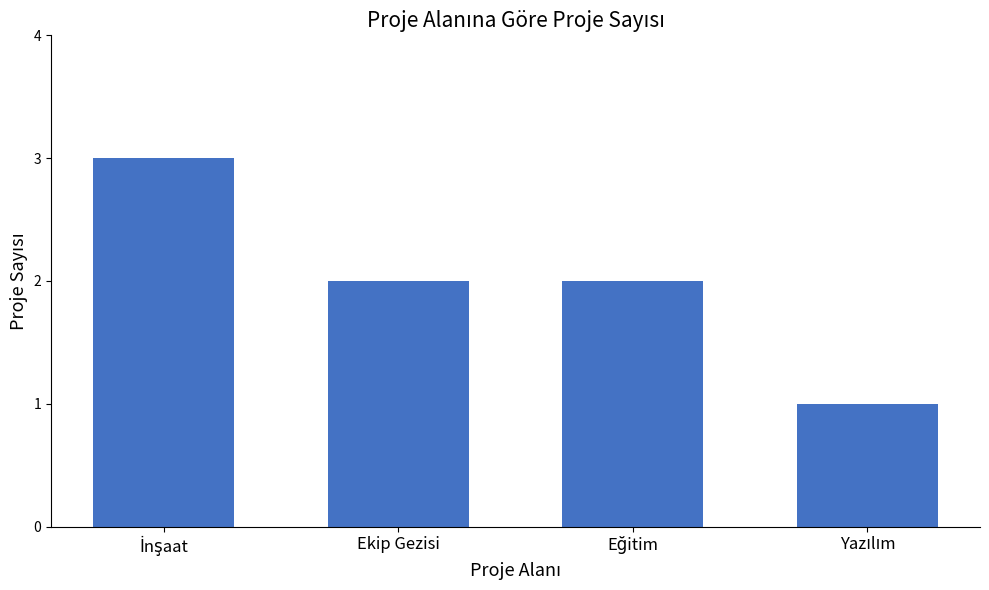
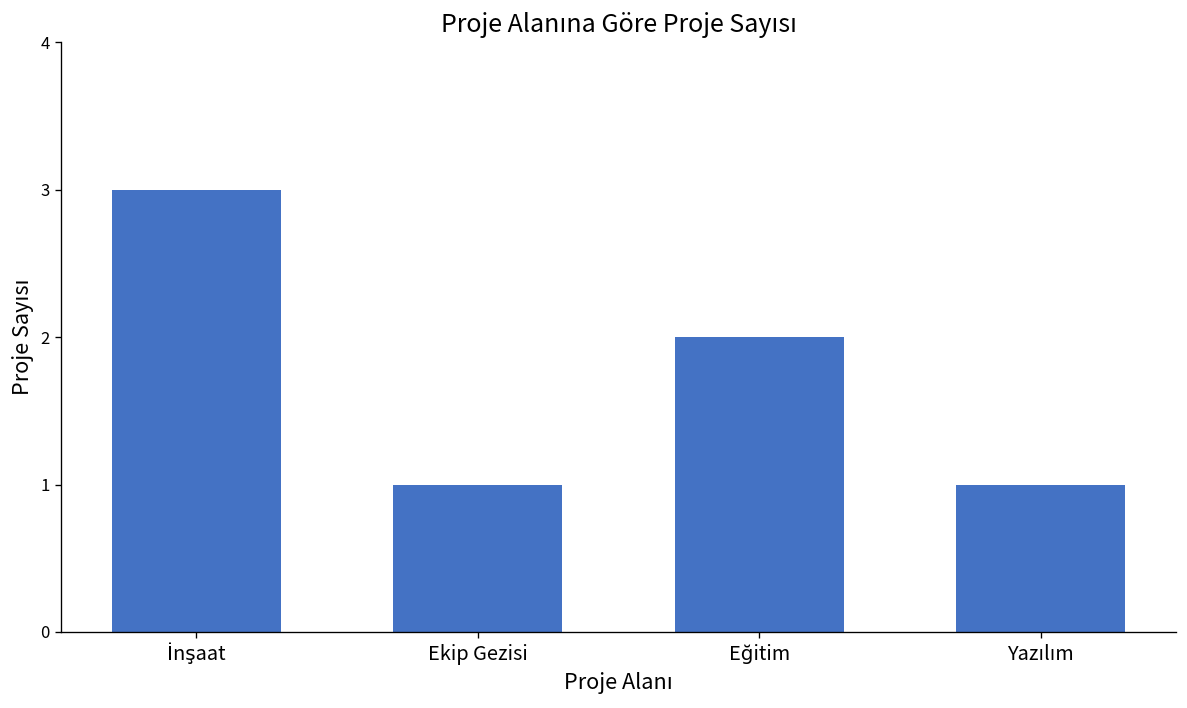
  {
    "İnşaat": 3,
-   "Ekip Gezisi": 2,
+   "Ekip Gezisi": 1,
    "Eğitim": 2,
    "Yazılım": 1
  }
